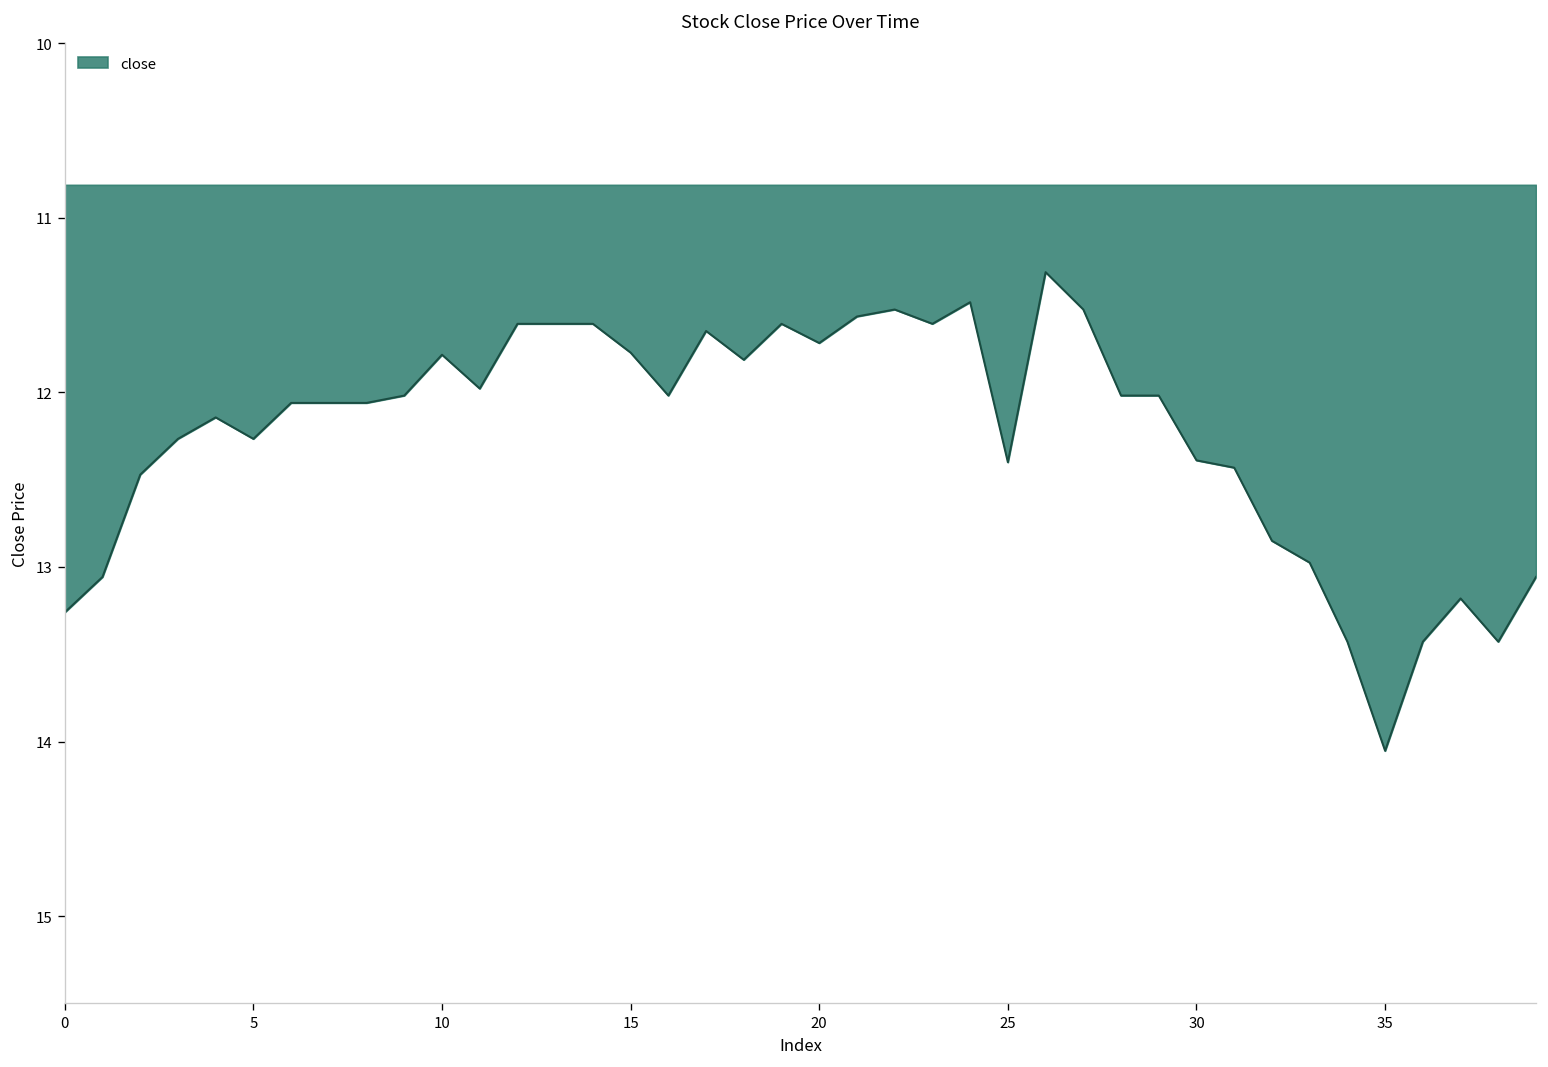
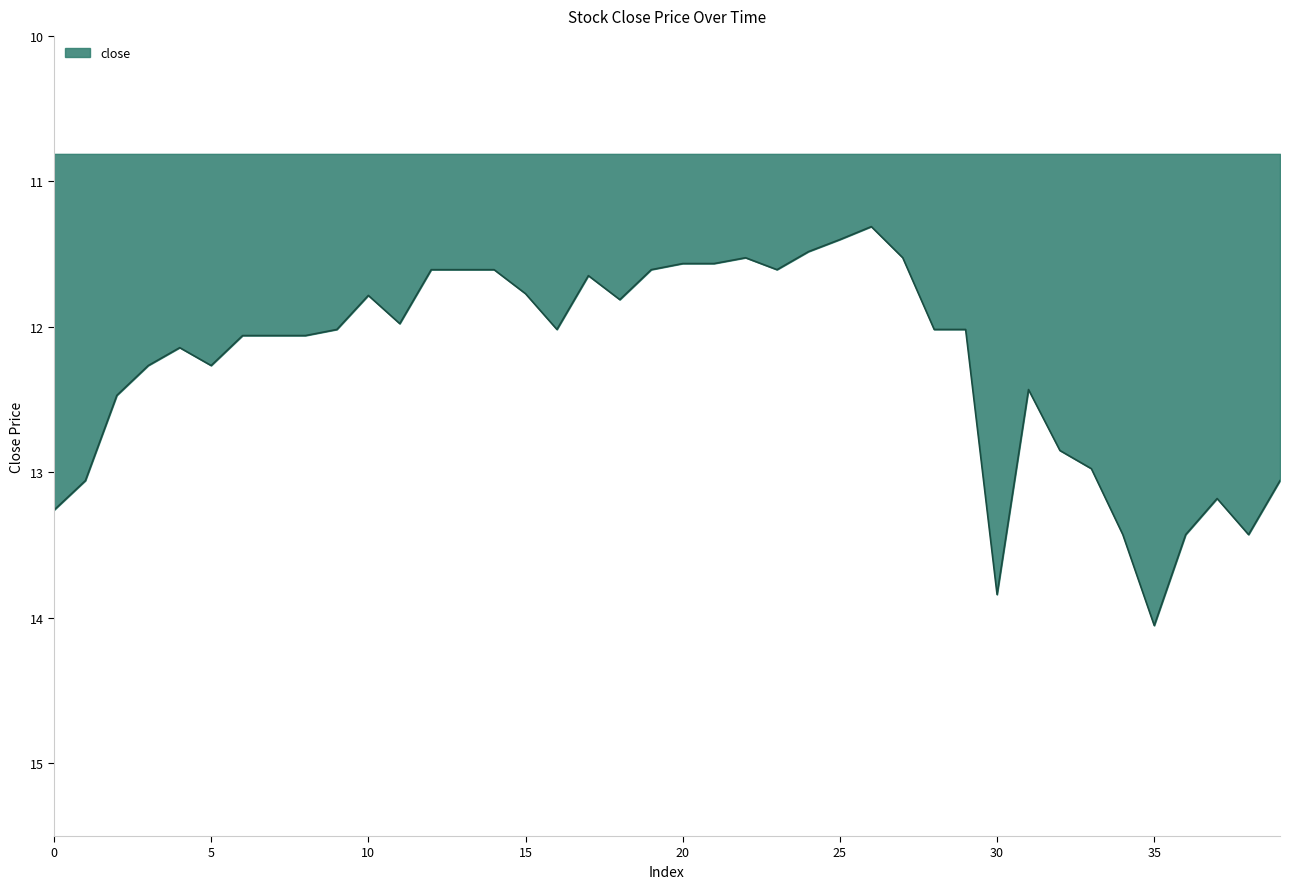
  {
    "0": 13.26,
    "5": 12.27,
    "10": 11.78,
    "15": 11.77,
-   "20": 11.72,
-   "25": 12.4,
-   "30": 12.39,
+   "20": 11.57,
+   "25": 11.4,
+   "30": 13.84,
    "35": 14.05
  }
